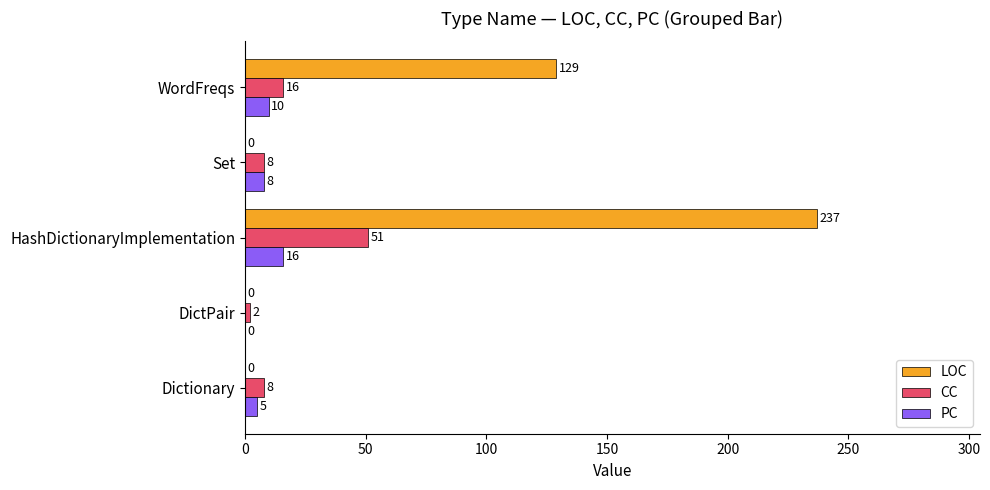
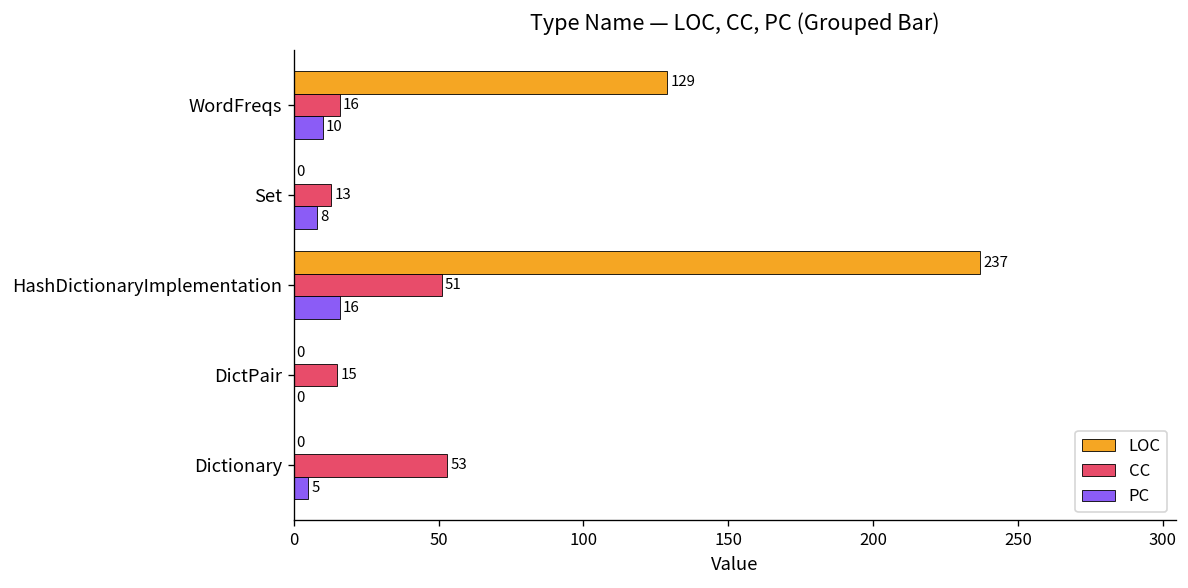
  {
    "LOC": {
      "WordFreqs": 129,
      "Set": 0,
      "HashDictionaryImplementation": 237,
      "DictPair": 0,
      "Dictionary": 0
    },
    "CC": {
      "WordFreqs": 16,
-     "Set": 8,
+     "Set": 13,
      "HashDictionaryImplementation": 51,
-     "DictPair": 2,
-     "Dictionary": 8
+     "DictPair": 15,
+     "Dictionary": 53
    },
    "PC": {
      "WordFreqs": 10,
      "Set": 8,
      "HashDictionaryImplementation": 16,
      "DictPair": 0,
      "Dictionary": 5
    }
  }
